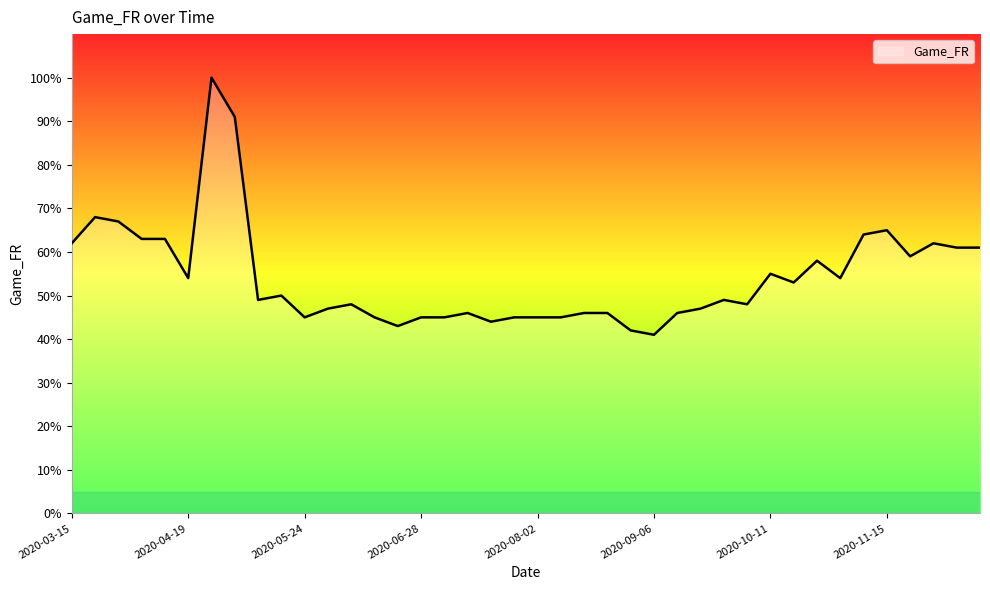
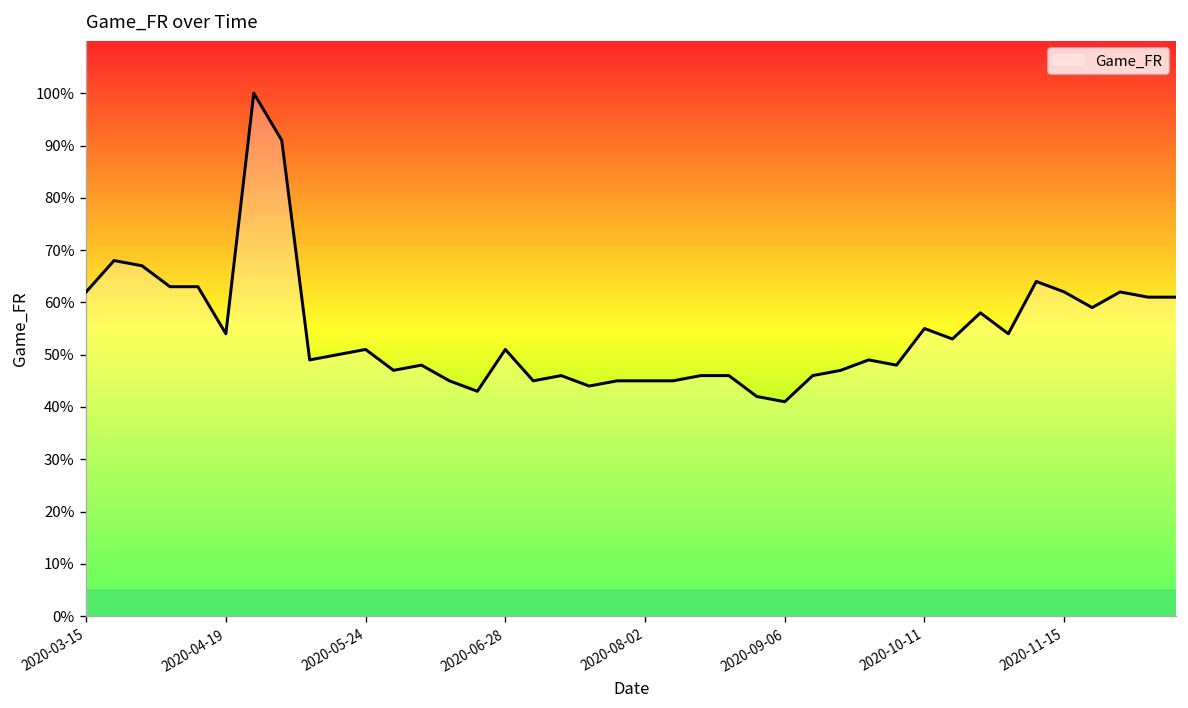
  {
    "2020-03-15": "62%",
    "2020-04-19": "54%",
-   "2020-05-24": "45%",
-   "2020-06-28": "45%",
+   "2020-05-24": "51%",
+   "2020-06-28": "51%",
    "2020-08-02": "45%",
    "2020-09-06": "41%",
    "2020-10-11": "55%",
-   "2020-11-15": "65%"
+   "2020-11-15": "62%"
  }
